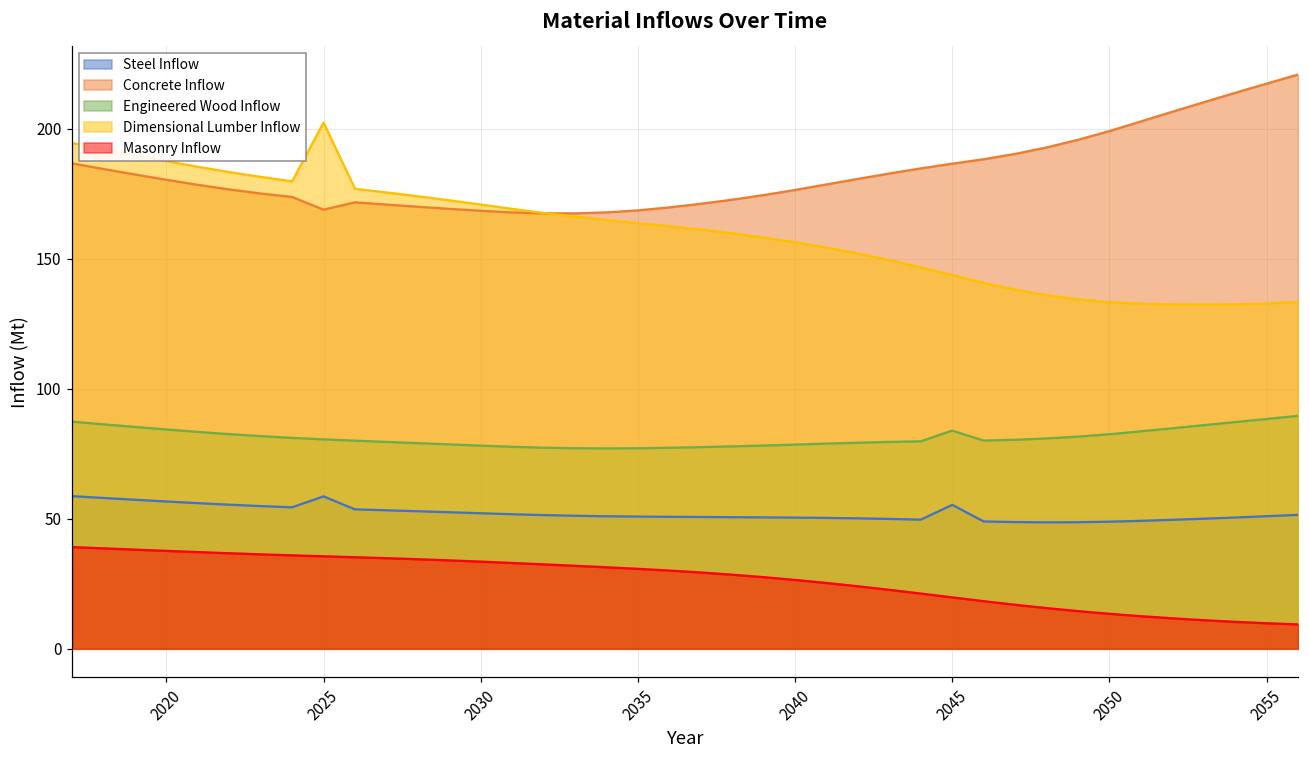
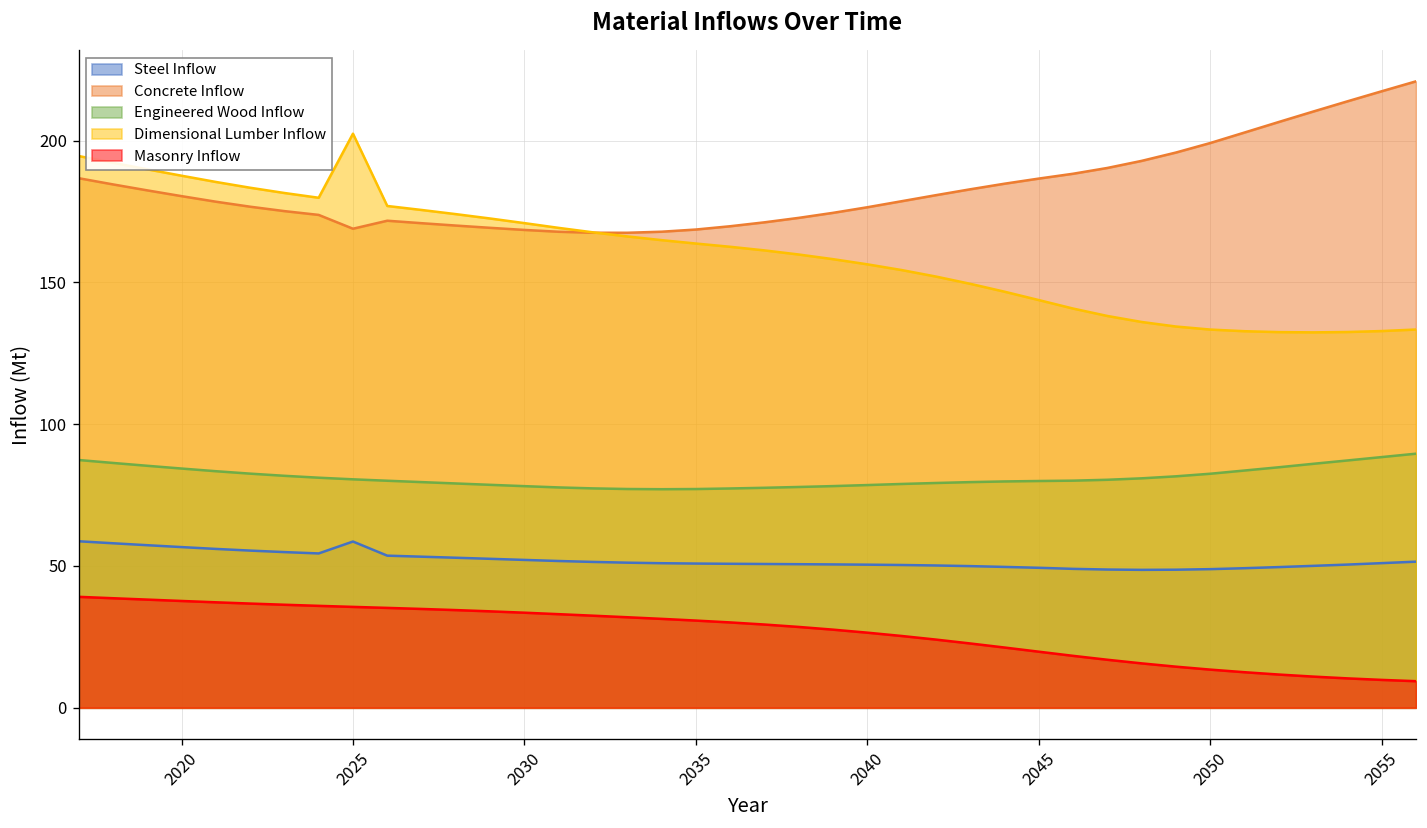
  {
    "Steel Inflow": {
      "2020": 57,
      "2025": 59,
      "2030": 52,
      "2035": 51,
      "2040": 50,
-     "2045": 55,
+     "2045": 49,
      "2050": 49,
      "2055": 51
    },
    "Concrete Inflow": {
      "2020": 180,
      "2025": 169,
      "2030": 169,
      "2035": 169,
      "2040": 177,
      "2045": 187,
      "2050": 199,
      "2055": 217
    },
    "Engineered Wood Inflow": {
      "2020": 84,
      "2025": 81,
      "2030": 78,
      "2035": 77,
      "2040": 79,
-     "2045": 84,
+     "2045": 80,
      "2050": 83,
      "2055": 88
    },
    "Dimensional Lumber Inflow": {
      "2025": 202,
      "2030": 171,
      "2035": 164,
      "2040": 156,
      "2045": 144,
      "2050": 133,
      "2055": 133
    },
    "Masonry Inflow": {
      "2020": 38,
      "2025": 36,
      "2030": 34,
      "2035": 31,
      "2040": 26,
      "2045": 20,
      "2050": 13,
      "2055": 10
    }
  }
